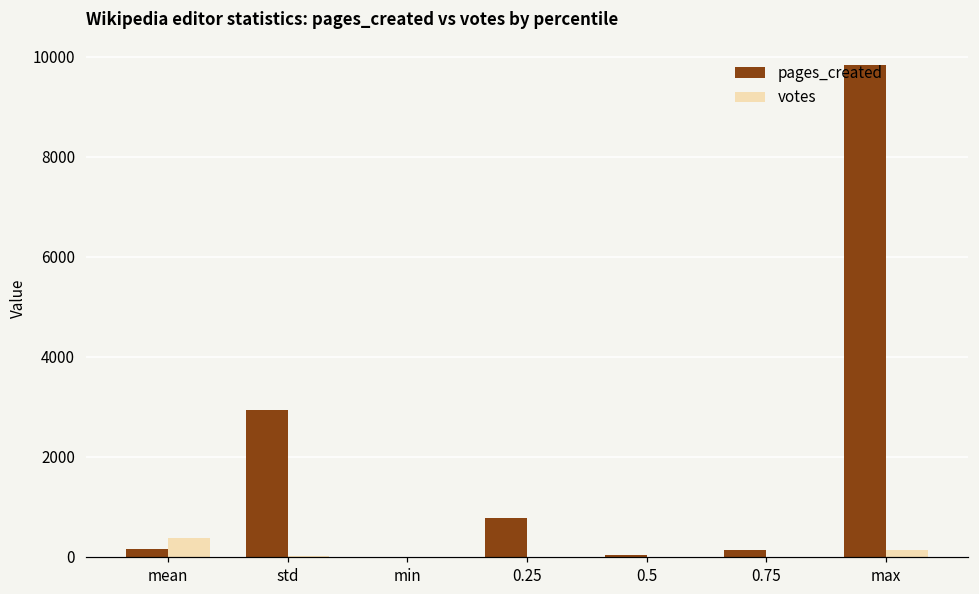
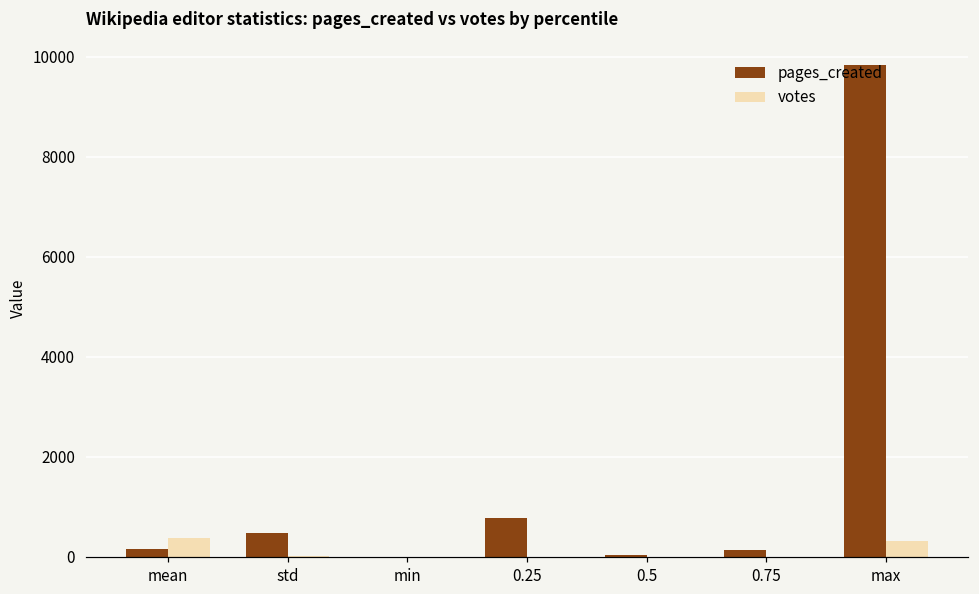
  {
    "pages_created": {
      "mean": 200,
-     "std": 2900,
+     "std": 500,
      "min": 0,
      "0.25": 800,
      "0.75": 100,
      "max": 9800
    },
    "votes": {
      "mean": 400,
      "min": 0,
      "0.25": 0,
-     "max": 100
+     "max": 300
    }
  }
